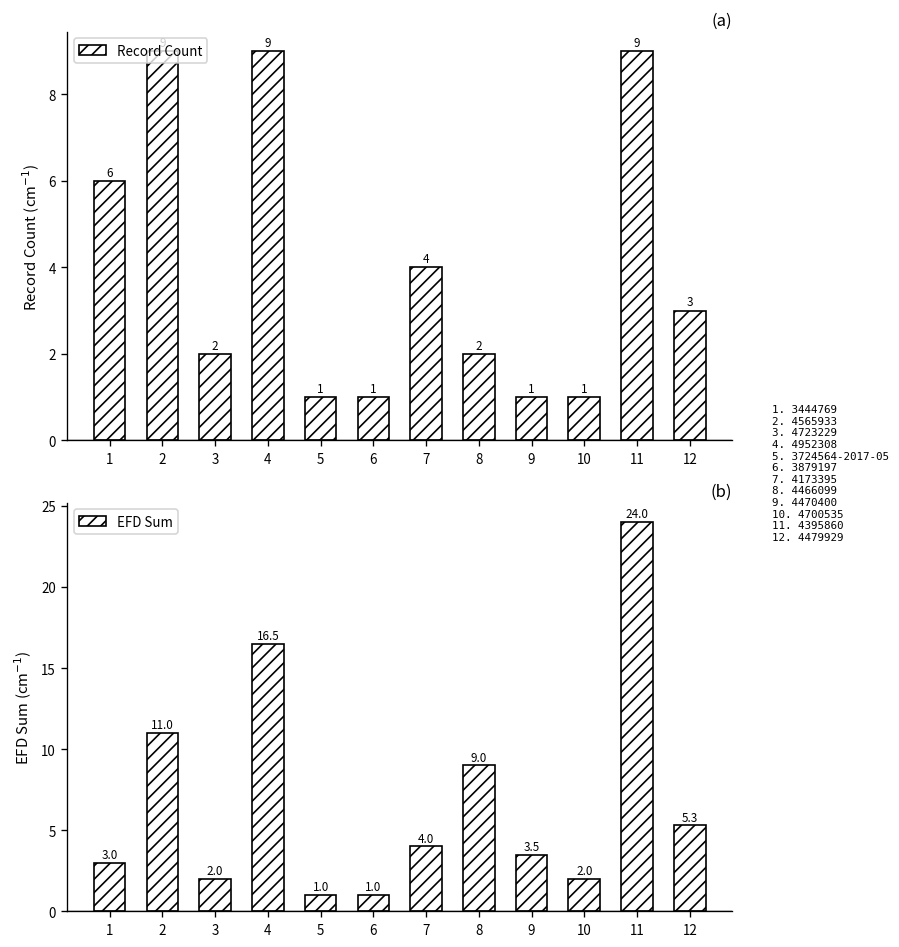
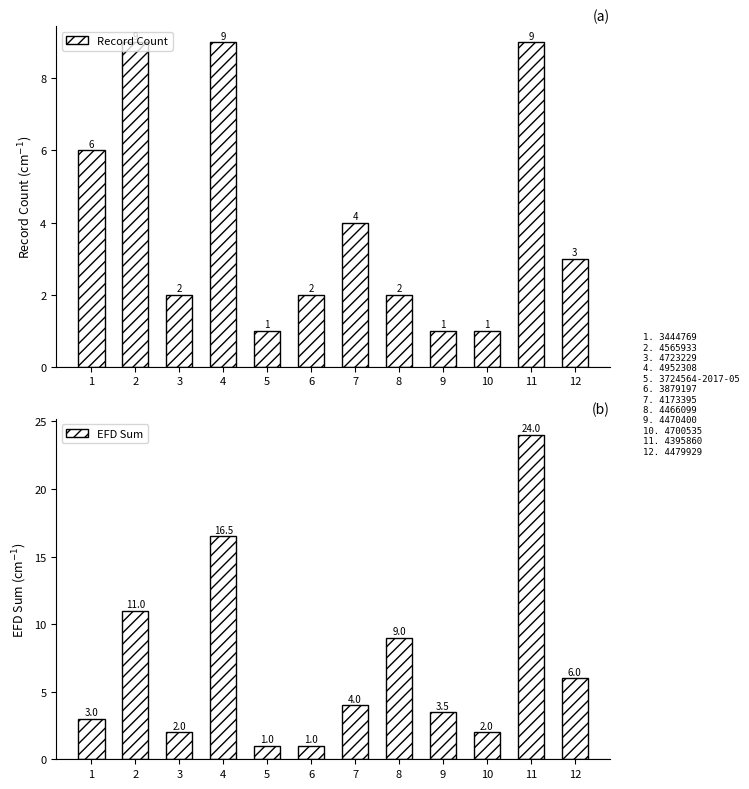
  {
    "(a)": {
      "1": 6,
      "3": 2,
      "4": 9,
      "5": 1,
-     "6": 1,
+     "6": 2,
      "7": 4,
      "8": 2,
      "9": 1,
      "10": 1,
      "11": 9,
      "12": 3
    },
    "(b)": {
      "1": 3.0,
      "2": 11.0,
      "3": 2.0,
      "4": 16.5,
      "5": 1.0,
      "6": 1.0,
      "7": 4.0,
      "8": 9.0,
      "9": 3.5,
      "10": 2.0,
      "11": 24.0,
-     "12": 5.3
+     "12": 6.0
    }
  }
